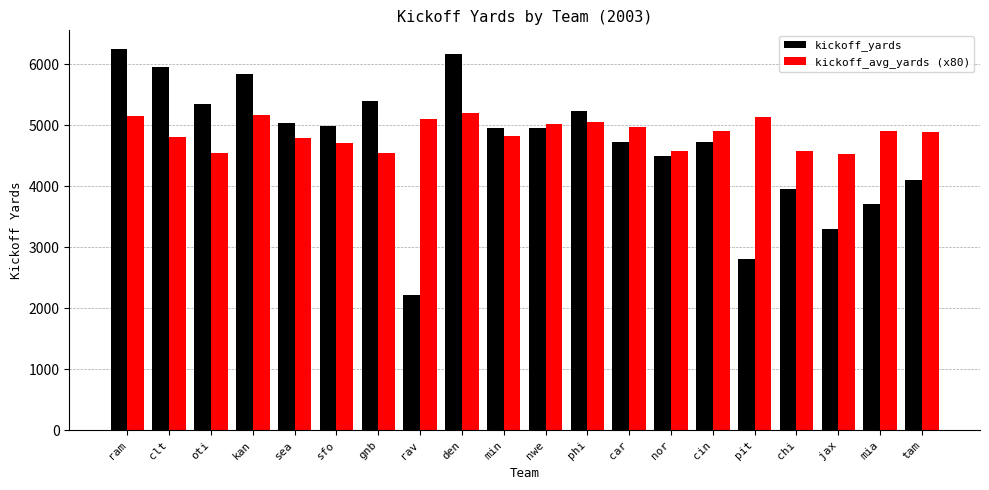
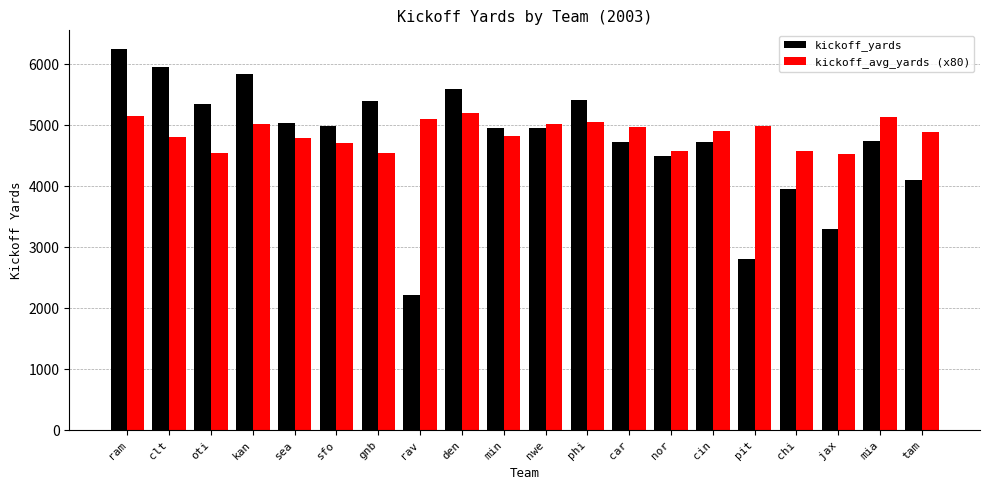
  {
    "kickoff_yards": {
      "ram": 6200,
      "clt": 6000,
      "oti": 5300,
      "kan": 5800,
      "sea": 5000,
      "sfo": 5000,
      "gnb": 5400,
      "rav": 2200,
-     "den": 6200,
+     "den": 5600,
      "min": 5000,
      "nwe": 5000,
-     "phi": 5200,
+     "phi": 5400,
      "car": 4700,
      "nor": 4500,
      "cin": 4700,
      "pit": 2800,
      "chi": 4000,
      "jax": 3300,
-     "mia": 3700,
+     "mia": 4700,
      "tam": 4100
    },
    "kickoff_avg_yards (x80)": {
      "ram": 5200,
      "clt": 4800,
      "oti": 4600,
-     "kan": 5200,
+     "kan": 5000,
      "sea": 4800,
      "sfo": 4700,
      "gnb": 4600,
      "rav": 5100,
      "den": 5200,
      "min": 4800,
      "nwe": 5000,
      "phi": 5000,
      "car": 5000,
      "nor": 4600,
      "cin": 4900,
-     "pit": 5100,
+     "pit": 5000,
      "chi": 4600,
      "jax": 4500,
-     "mia": 4900,
+     "mia": 5100,
      "tam": 4900
    }
  }
